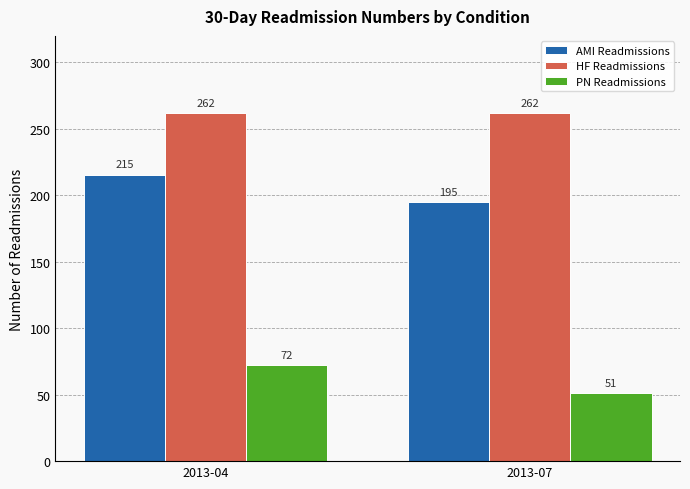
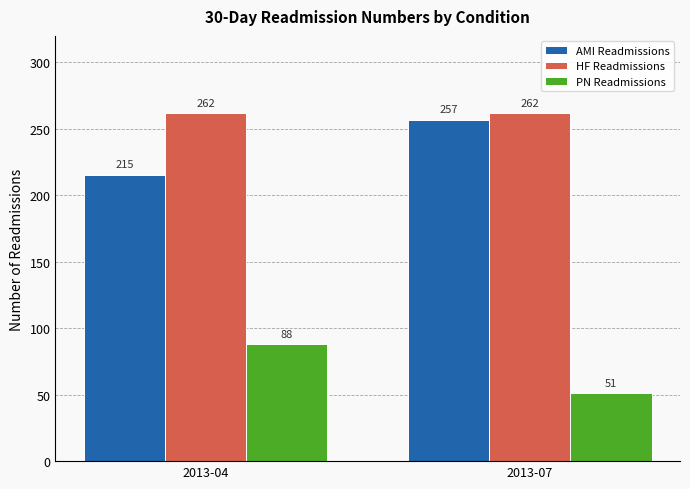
  {
    "AMI Readmissions": {
-     "2013-07": 195
+     "2013-07": 257
    },
    "HF Readmissions": {
      "2013-04": 262,
      "2013-07": 262
    },
    "PN Readmissions": {
-     "2013-04": 72,
+     "2013-04": 88,
      "2013-07": 51
    }
  }
